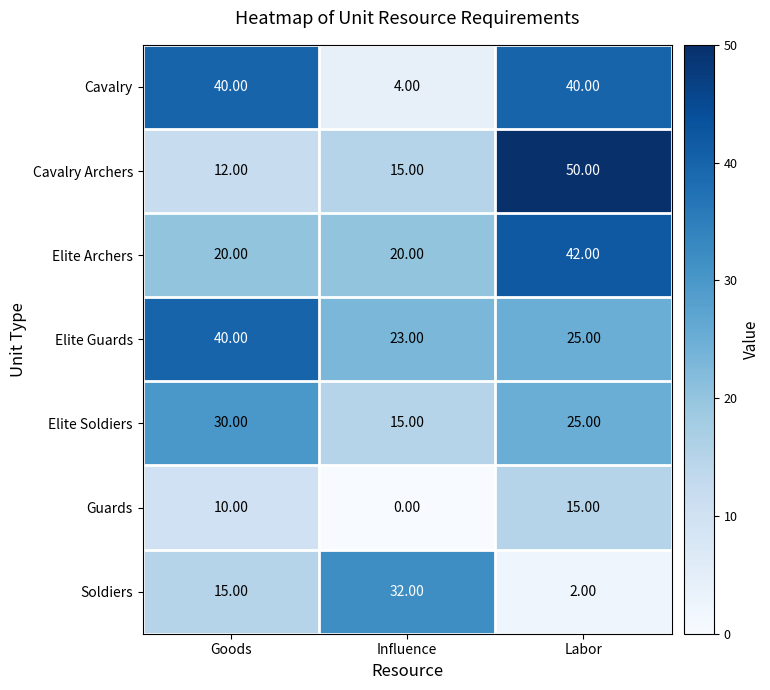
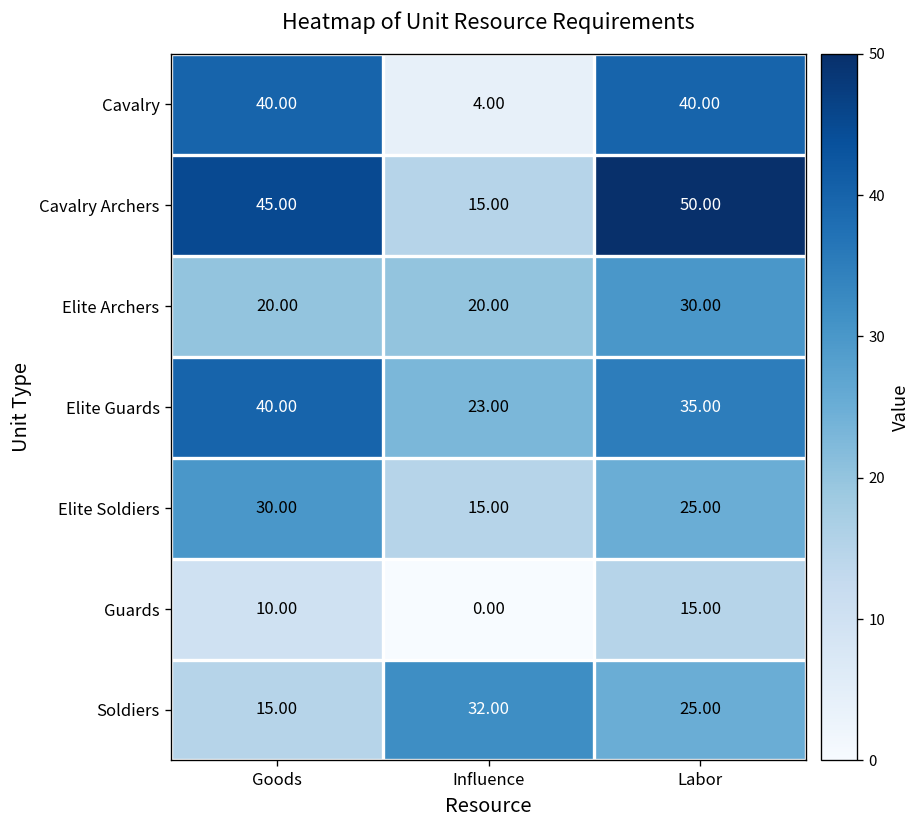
  {
    "Cavalry": {
      "Goods": 40.00,
      "Influence": 4.00,
      "Labor": 40.00
    },
    "Cavalry Archers": {
-     "Goods": 12.00,
+     "Goods": 45.00,
      "Influence": 15.00,
      "Labor": 50.00
    },
    "Elite Archers": {
      "Goods": 20.00,
      "Influence": 20.00,
-     "Labor": 42.00
+     "Labor": 30.00
    },
    "Elite Guards": {
      "Goods": 40.00,
      "Influence": 23.00,
-     "Labor": 25.00
+     "Labor": 35.00
    },
    "Elite Soldiers": {
      "Goods": 30.00,
      "Influence": 15.00,
      "Labor": 25.00
    },
    "Guards": {
      "Goods": 10.00,
      "Influence": 0.00,
      "Labor": 15.00
    },
    "Soldiers": {
      "Goods": 15.00,
      "Influence": 32.00,
-     "Labor": 2.00
+     "Labor": 25.00
    }
  }
